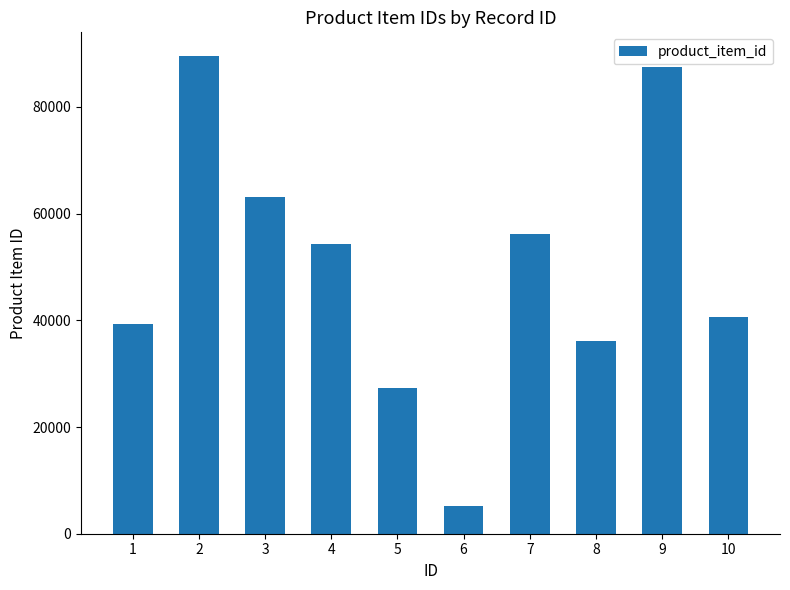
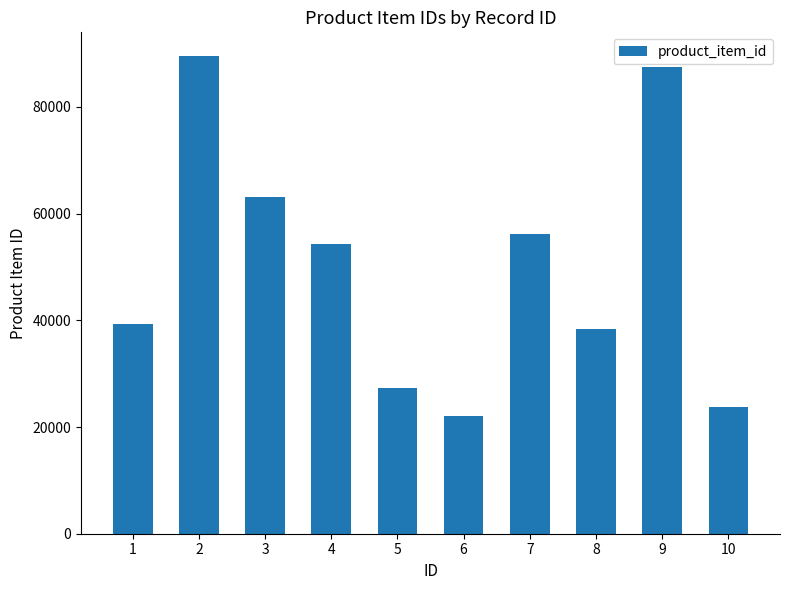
  {
    "1": 39000,
    "2": 89000,
    "3": 63000,
    "4": 54000,
    "5": 27000,
-   "6": 5000,
+   "6": 22000,
    "7": 56000,
-   "8": 36000,
+   "8": 38000,
    "9": 87000,
-   "10": 41000
+   "10": 24000
  }
